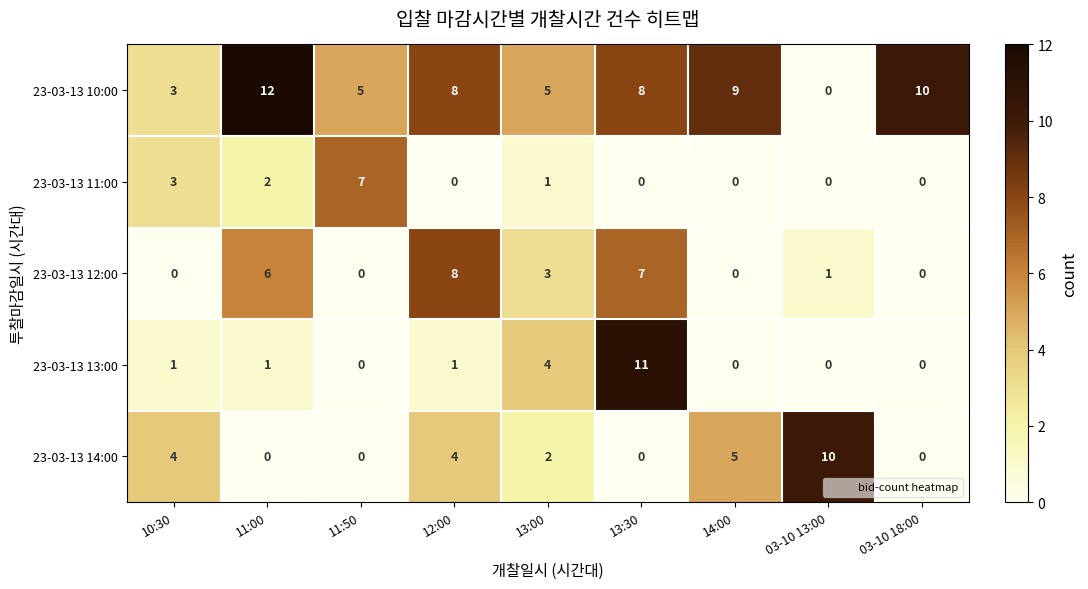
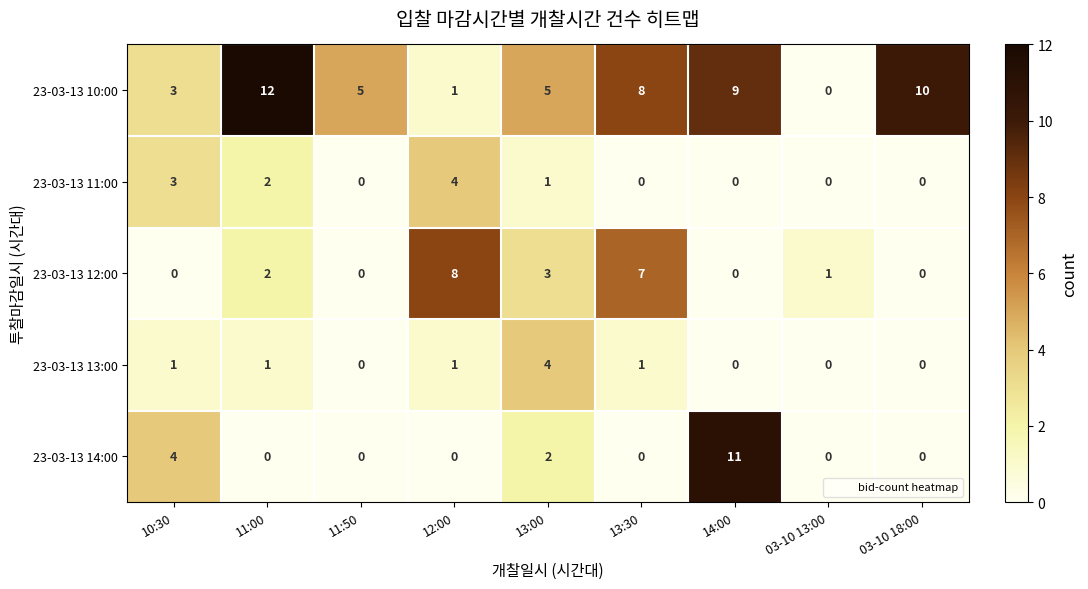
  {
    "23-03-13 10:00": {
      "10:30": 3,
      "11:00": 12,
      "11:50": 5,
-     "12:00": 8,
+     "12:00": 1,
      "13:00": 5,
      "13:30": 8,
      "14:00": 9,
      "03-10 13:00": 0,
      "03-10 18:00": 10
    },
    "23-03-13 11:00": {
      "10:30": 3,
      "11:00": 2,
-     "11:50": 7,
-     "12:00": 0,
+     "11:50": 0,
+     "12:00": 4,
      "13:00": 1,
      "13:30": 0,
      "14:00": 0,
      "03-10 13:00": 0,
      "03-10 18:00": 0
    },
    "23-03-13 12:00": {
      "10:30": 0,
-     "11:00": 6,
+     "11:00": 2,
      "11:50": 0,
      "12:00": 8,
      "13:00": 3,
      "13:30": 7,
      "14:00": 0,
      "03-10 13:00": 1,
      "03-10 18:00": 0
    },
    "23-03-13 13:00": {
      "10:30": 1,
      "11:00": 1,
      "11:50": 0,
      "12:00": 1,
      "13:00": 4,
-     "13:30": 11,
+     "13:30": 1,
      "14:00": 0,
      "03-10 13:00": 0,
      "03-10 18:00": 0
    },
    "23-03-13 14:00": {
      "10:30": 4,
      "11:00": 0,
      "11:50": 0,
-     "12:00": 4,
+     "12:00": 0,
      "13:00": 2,
      "13:30": 0,
-     "14:00": 5,
-     "03-10 13:00": 10,
+     "14:00": 11,
+     "03-10 13:00": 0,
      "03-10 18:00": 0
    }
  }
